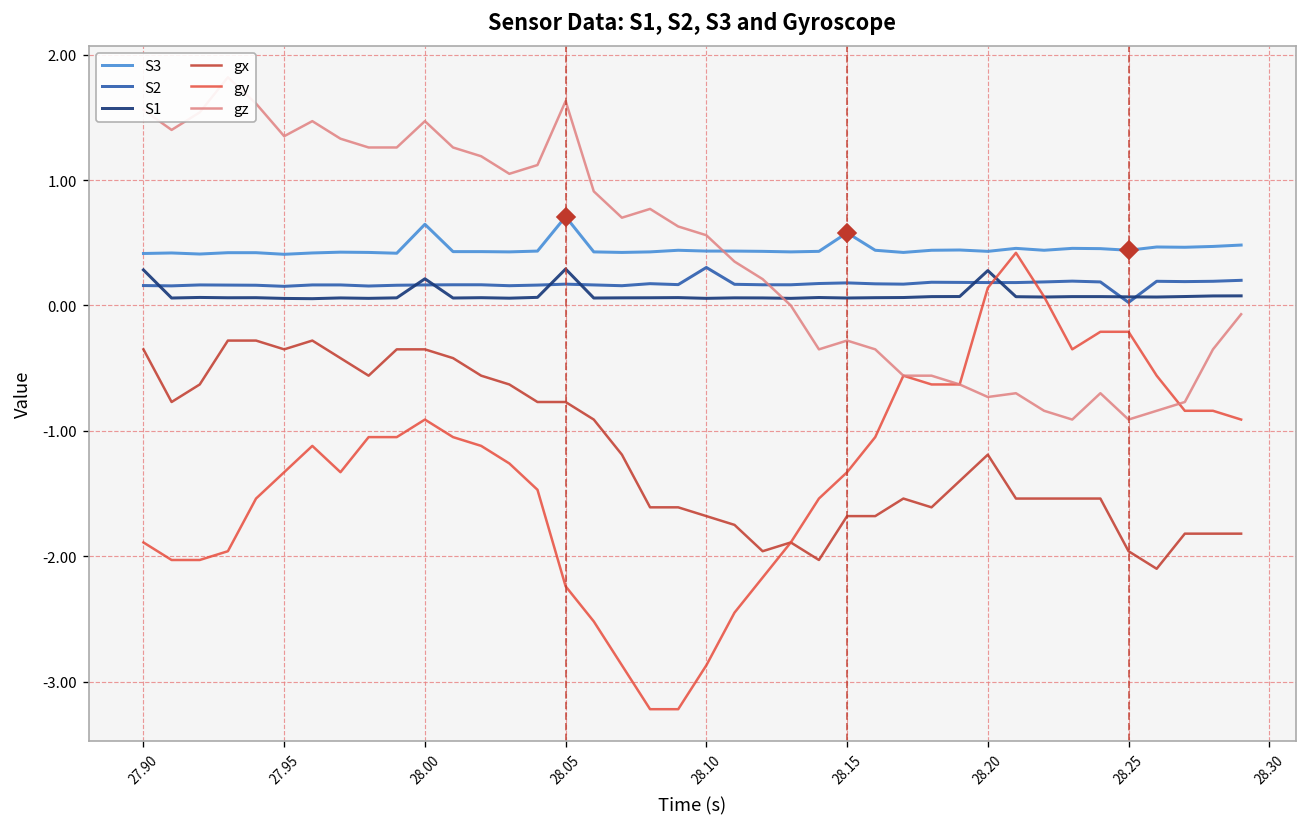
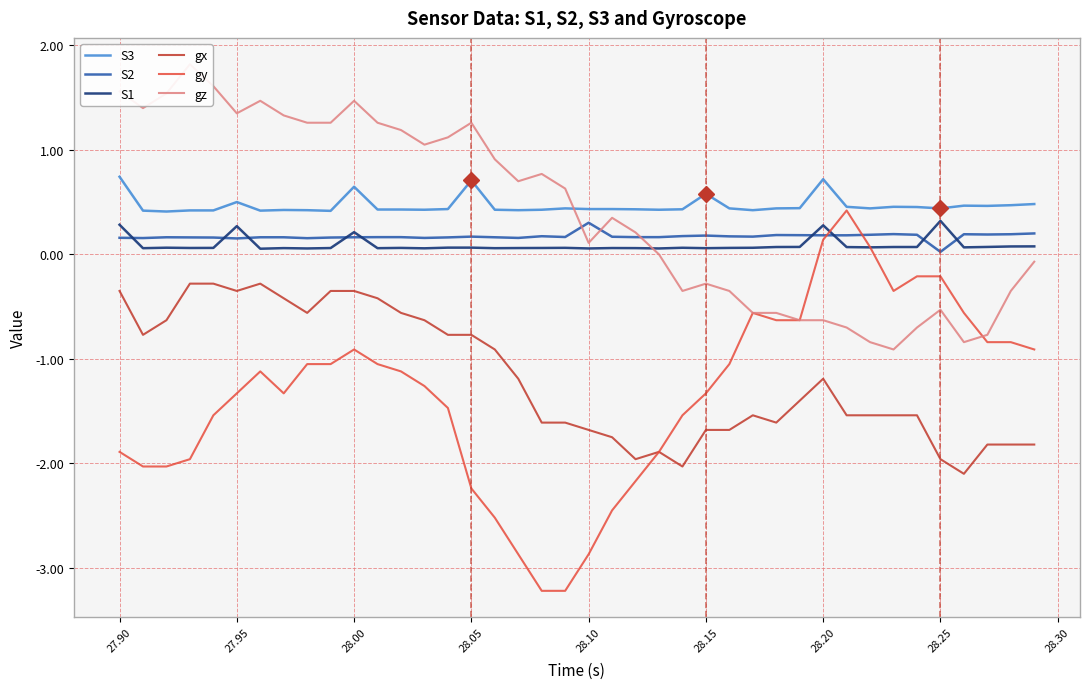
  {
    "S3": {
-     "27.90": 0.41,
-     "27.95": 0.41,
+     "27.90": 0.74,
+     "27.95": 0.50,
      "28.00": 0.65,
      "28.10": 0.43,
-     "28.20": 0.43
+     "28.20": 0.72
    },
    "S2": {
      "27.90": 0.16,
      "27.95": 0.15,
      "28.00": 0.16,
      "28.05": 0.17,
      "28.10": 0.30,
      "28.15": 0.18,
      "28.20": 0.18,
      "28.25": 0.02
    },
    "S1": {
      "27.90": 0.28,
-     "27.95": 0.06,
+     "27.95": 0.27,
      "28.00": 0.21,
-     "28.05": 0.29,
+     "28.05": 0.06,
      "28.10": 0.06,
      "28.15": 0.06,
      "28.20": 0.28,
-     "28.25": 0.07
+     "28.25": 0.32
    },
    "gz": {
      "27.95": 1.35,
      "28.00": 1.47,
-     "28.05": 1.63,
-     "28.10": 0.56,
+     "28.05": 1.26,
+     "28.10": 0.11,
      "28.15": -0.28,
-     "28.20": -0.73,
-     "28.25": -0.91
+     "28.20": -0.63,
+     "28.25": -0.53
    }
  }
